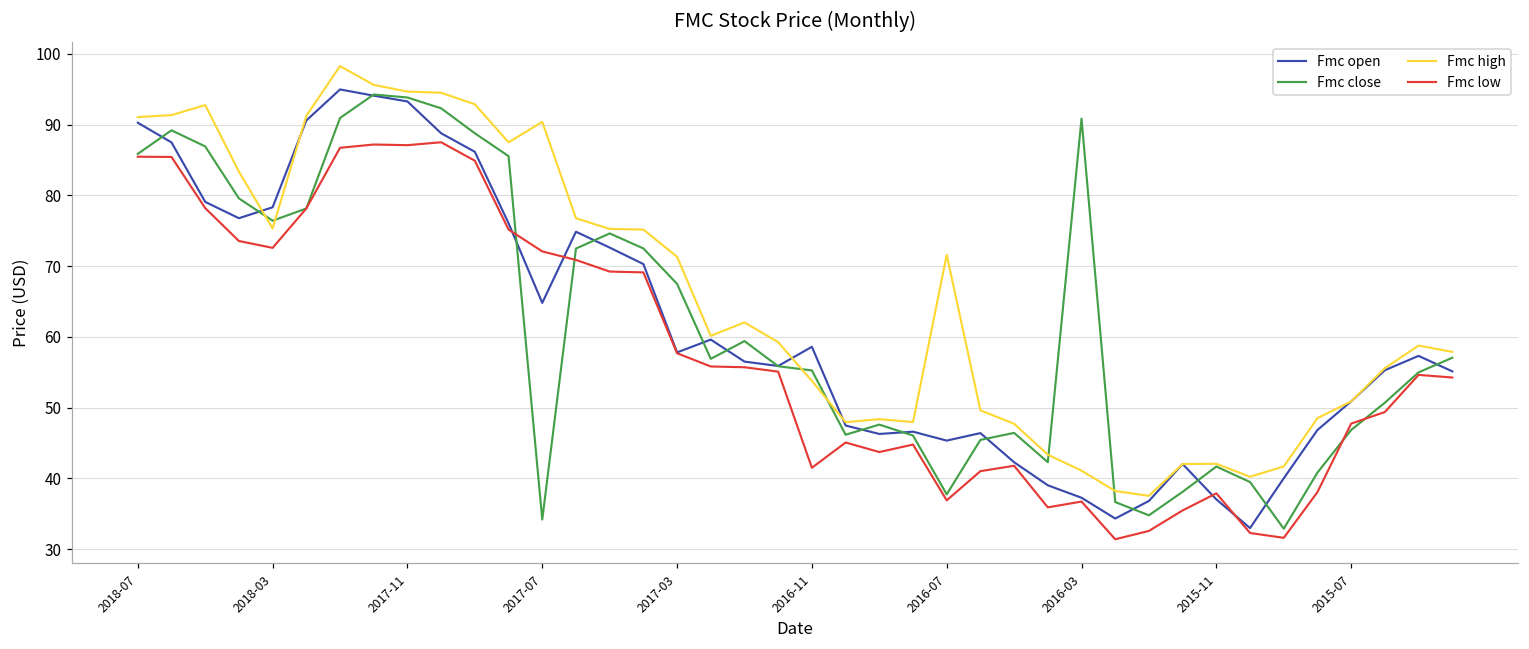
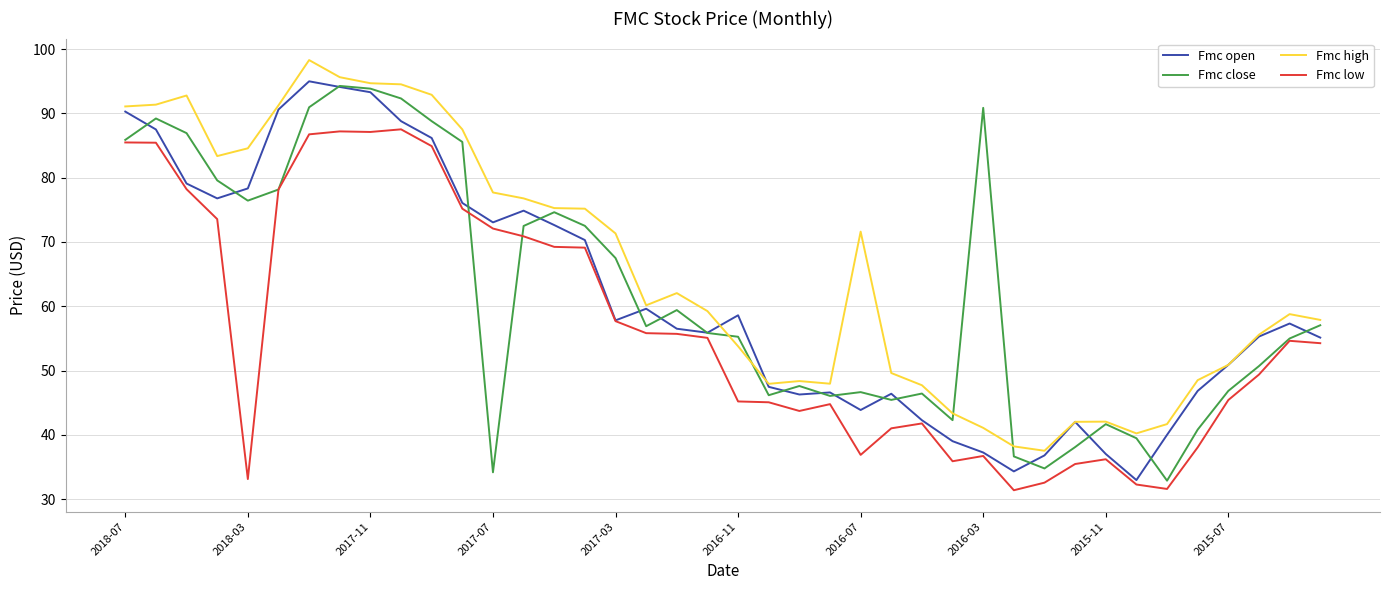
  {
    "Fmc open": {
      "2018-07": 90,
      "2018-03": 78,
      "2017-11": 93,
-     "2017-07": 65,
+     "2017-07": 73,
      "2016-11": 59,
-     "2016-07": 45,
+     "2016-07": 44,
      "2016-03": 37,
      "2015-11": 37
    },
    "Fmc close": {
      "2018-07": 86,
      "2018-03": 76,
      "2017-11": 94,
      "2017-07": 34,
      "2017-03": 68,
      "2016-11": 55,
-     "2016-07": 38,
+     "2016-07": 47,
      "2016-03": 91,
      "2015-07": 47
    },
    "Fmc high": {
      "2018-07": 91,
-     "2018-03": 75,
+     "2018-03": 85,
      "2017-11": 95,
-     "2017-07": 90,
+     "2017-07": 78,
      "2017-03": 71,
      "2016-11": 54,
      "2016-07": 72,
      "2016-03": 41
    },
    "Fmc low": {
      "2018-07": 85,
-     "2018-03": 73,
+     "2018-03": 33,
      "2017-11": 87,
      "2017-07": 72,
-     "2016-11": 42,
+     "2016-11": 45,
      "2016-07": 37,
      "2016-03": 37,
-     "2015-11": 38,
-     "2015-07": 48
+     "2015-11": 36,
+     "2015-07": 45
    }
  }
